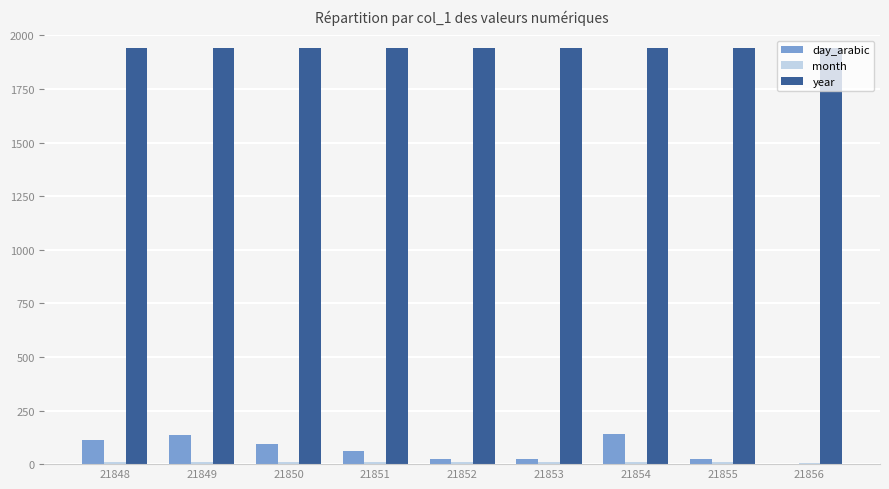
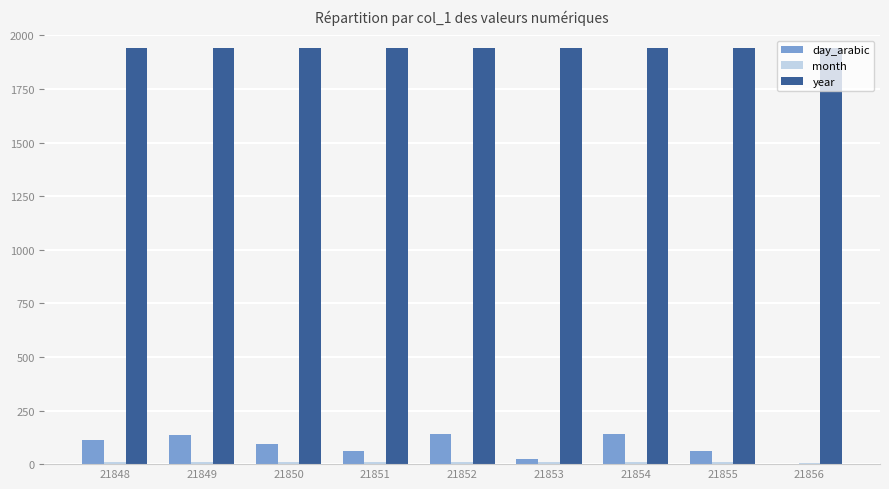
  {
    "day_arabic": {
      "21848": 110,
      "21849": 140,
      "21850": 90,
      "21851": 60,
-     "21852": 20,
+     "21852": 140,
      "21853": 20,
      "21854": 140,
-     "21855": 20
+     "21855": 60
    },
    "year": {
      "21848": 1940,
      "21849": 1940,
      "21850": 1940,
      "21851": 1940,
      "21852": 1940,
      "21853": 1940,
      "21854": 1940,
      "21855": 1940
    }
  }
